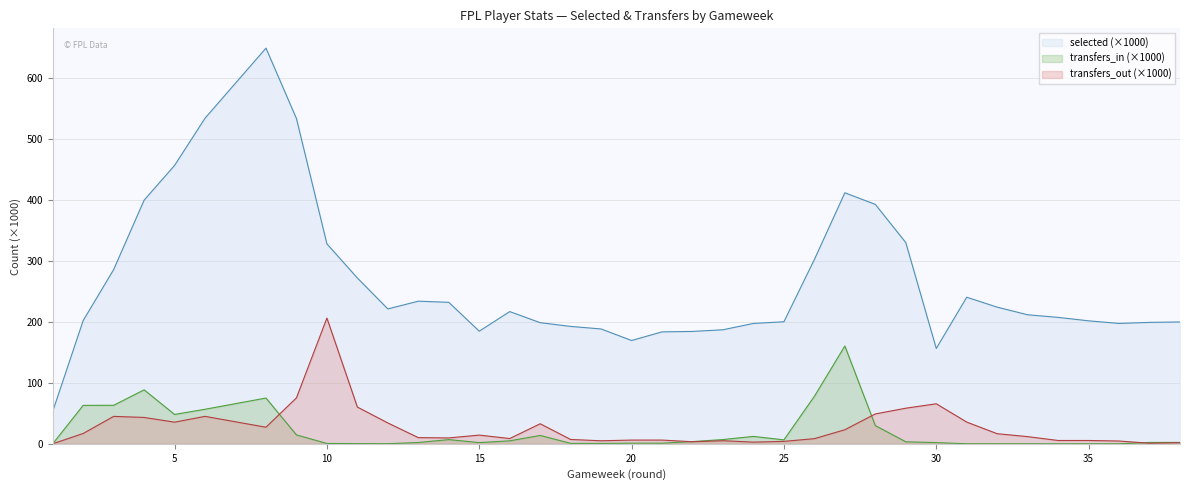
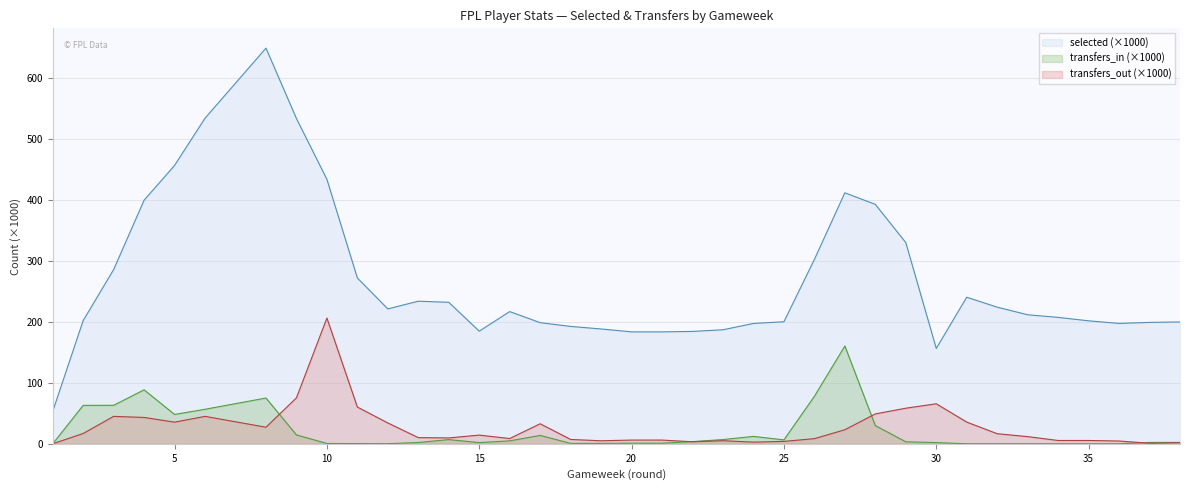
  {
    "selected (×1000)": {
      "5": 460,
-     "10": 330,
+     "10": 430,
      "15": 180,
-     "20": 170,
+     "20": 180,
      "25": 200,
      "30": 160,
      "35": 200
    }
  }
